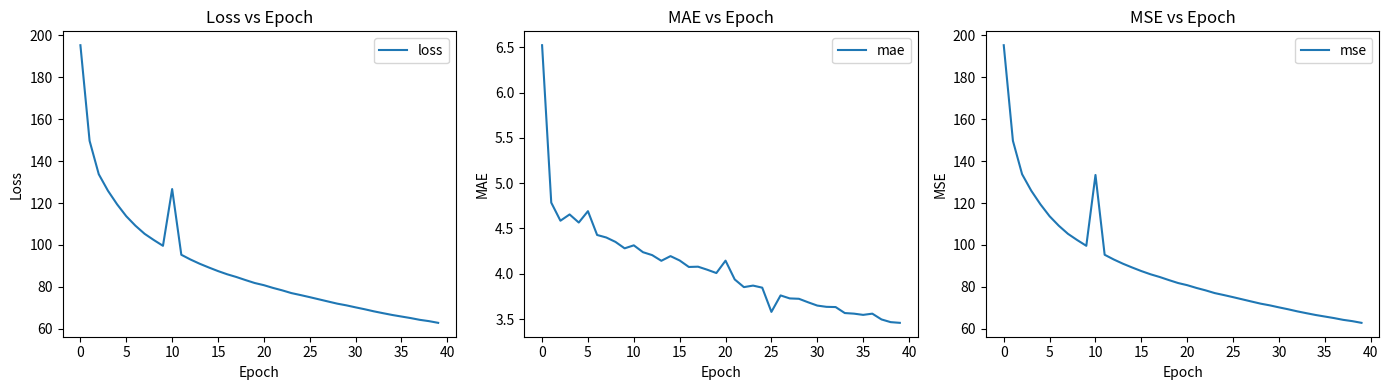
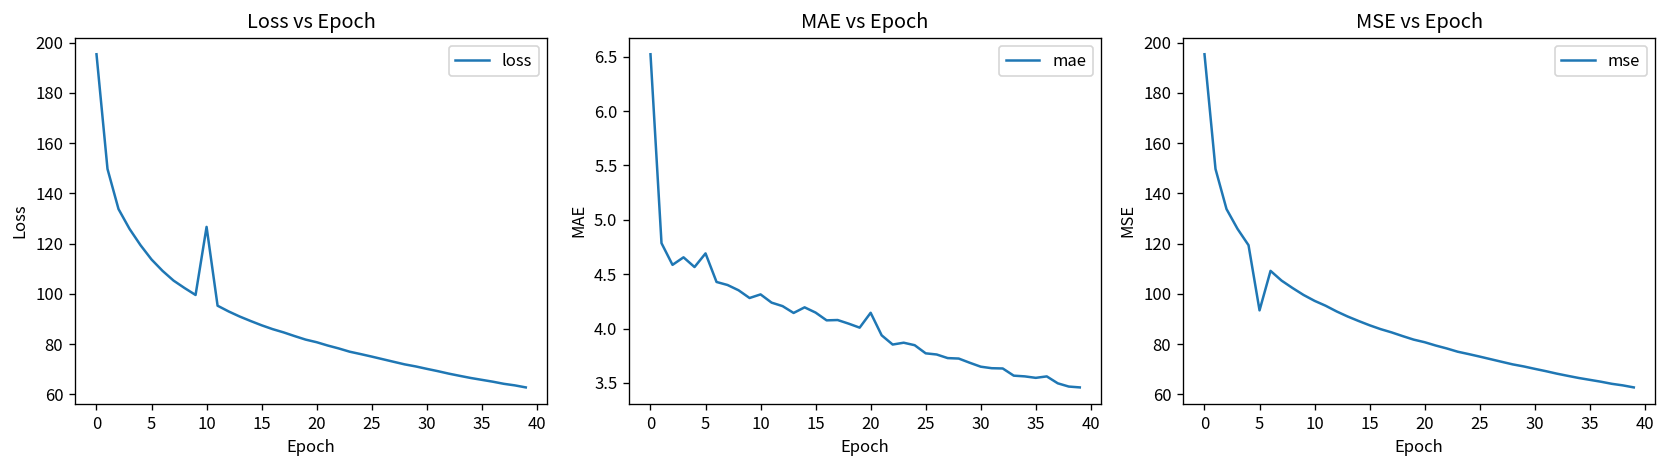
  {
    "Loss vs Epoch": {
      "0": 195,
      "5": 114,
      "10": 127,
      "15": 88,
      "20": 81,
      "25": 75,
      "30": 70,
      "35": 66
    },
    "MAE vs Epoch": {
      "0": 6.5,
      "5": 4.7,
      "10": 4.3,
      "15": 4.1,
      "20": 4.1,
-     "25": 3.6,
+     "25": 3.8,
      "30": 3.6,
      "35": 3.5
    },
    "MSE vs Epoch": {
      "0": 195,
-     "5": 114,
-     "10": 133,
+     "5": 93,
+     "10": 97,
      "15": 88,
      "20": 81,
      "25": 75,
      "30": 70,
      "35": 66
    }
  }
